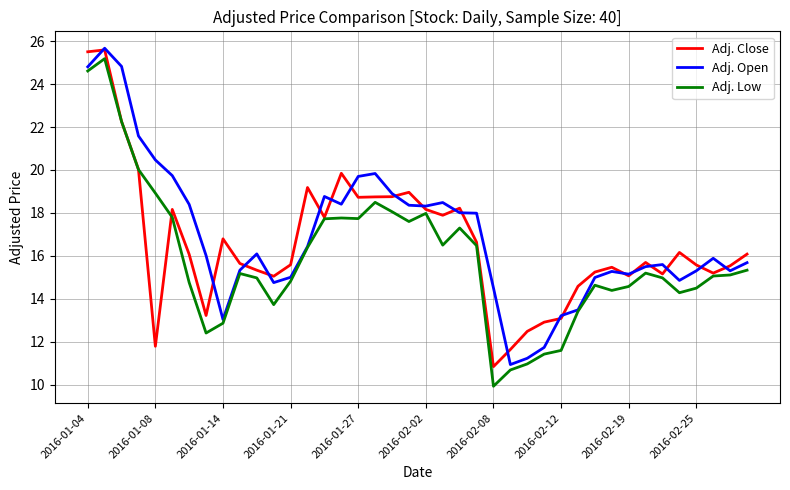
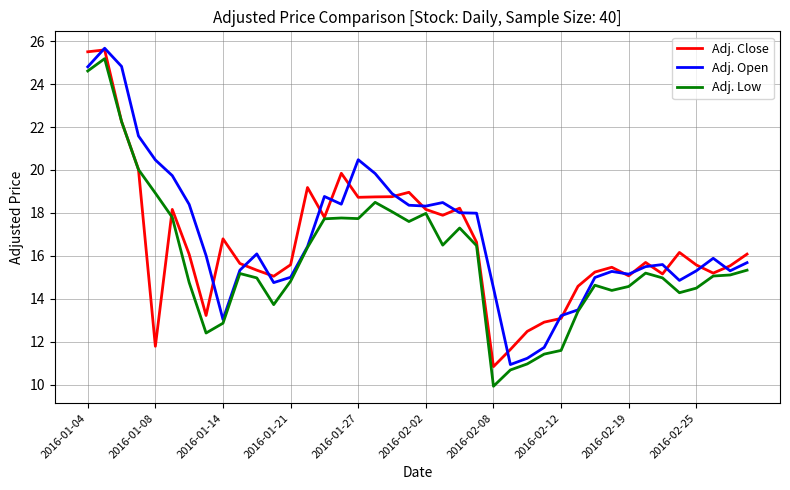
  {
    "Adj. Close": {
      "2016-01-04": 25.5,
      "2016-01-08": 11.8,
      "2016-01-14": 16.8,
      "2016-01-21": 15.6,
      "2016-01-27": 18.7,
      "2016-02-02": 18.2,
      "2016-02-08": 10.8,
      "2016-02-12": 13.1,
      "2016-02-25": 15.6
    },
    "Adj. Open": {
      "2016-01-04": 24.8,
      "2016-01-08": 20.5,
      "2016-01-14": 13.0,
      "2016-01-21": 15.0,
-     "2016-01-27": 19.7,
+     "2016-01-27": 20.5,
      "2016-02-02": 18.3,
      "2016-02-08": 14.5,
      "2016-02-12": 13.2,
      "2016-02-25": 15.3
    },
    "Adj. Low": {
      "2016-01-04": 24.6,
      "2016-01-08": 18.9,
      "2016-01-14": 12.9,
      "2016-01-21": 14.8,
      "2016-01-27": 17.7,
      "2016-02-02": 18.0,
      "2016-02-08": 9.9,
      "2016-02-12": 11.6,
      "2016-02-19": 14.6,
      "2016-02-25": 14.5
    }
  }
